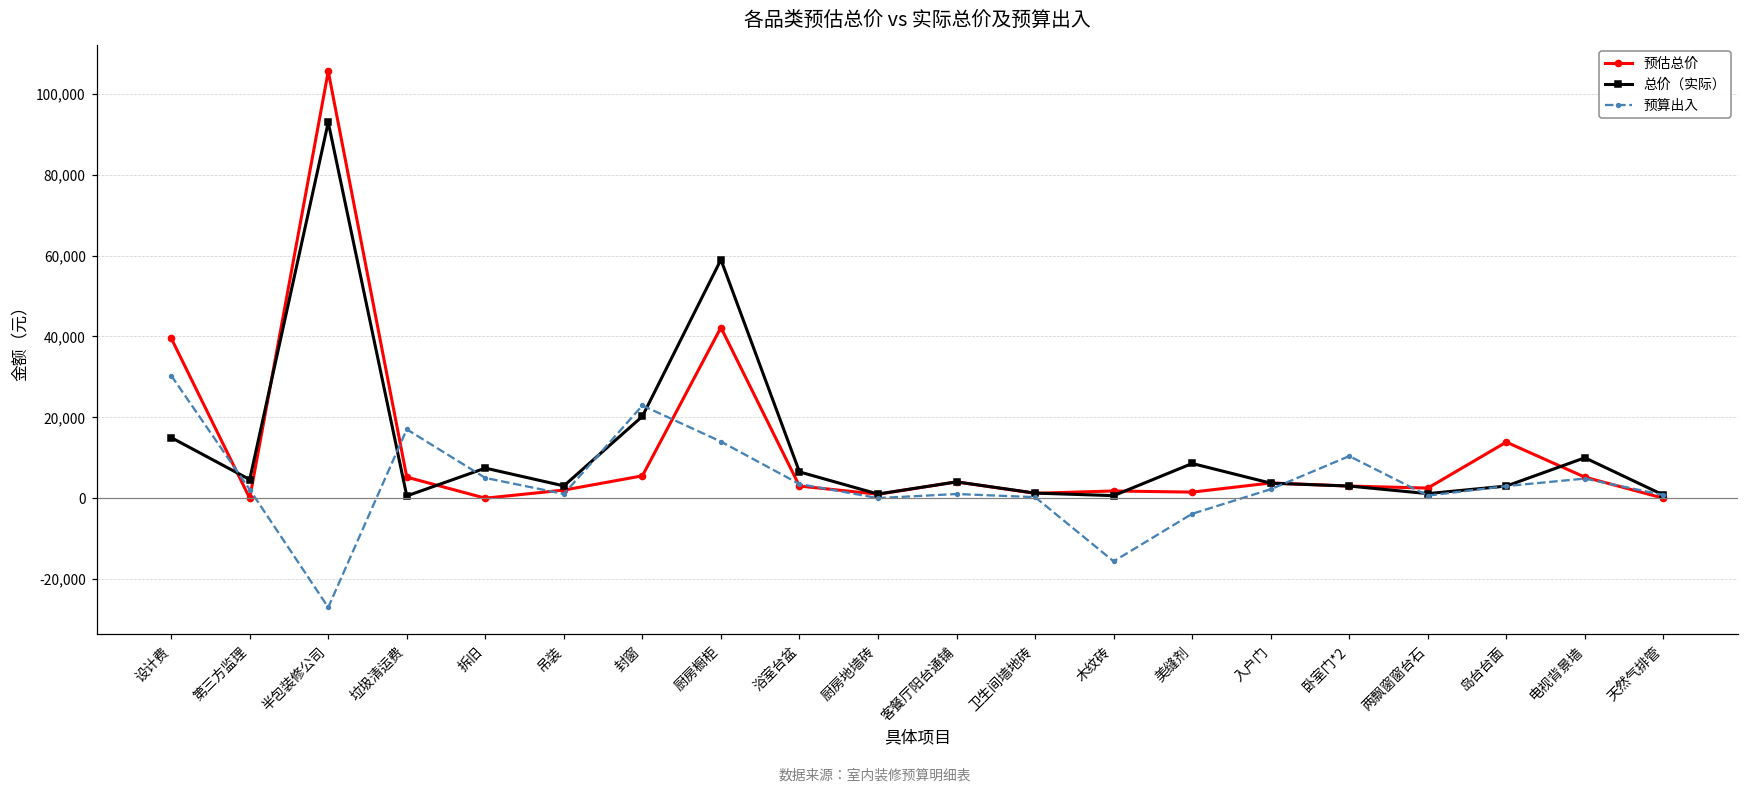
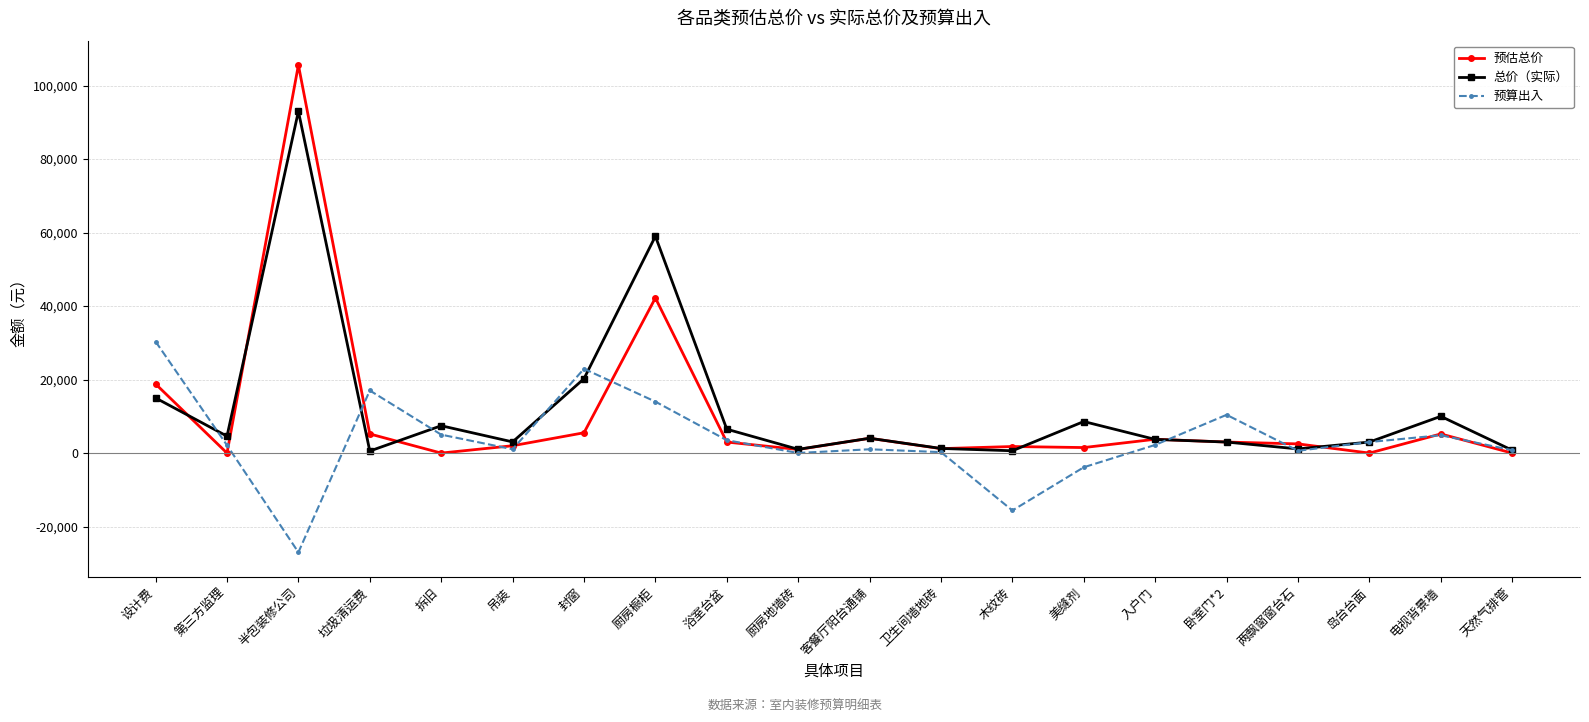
  {
    "预估总价": {
-     "设计费": "40,000",
+     "设计费": "19,000",
      "第三方监理": "0",
      "半包装修公司": "106,000",
      "垃圾清运费": "5,000",
      "拆旧": "0",
      "吊装": "2,000",
      "封窗": "6,000",
      "厨房橱柜": "42,000",
      "木纹砖": "2,000",
      "美缝剂": "2,000",
      "两飘窗窗台石": "3,000",
-     "岛台台面": "14,000",
+     "岛台台面": "0",
      "天然气排管": "0"
    },
    "总价（实际）": {
      "设计费": "15,000",
      "第三方监理": "5,000",
      "半包装修公司": "93,000",
      "垃圾清运费": "1,000",
      "拆旧": "7,000",
      "吊装": "3,000",
      "封窗": "20,000",
      "厨房橱柜": "59,000",
      "浴室台盆": "7,000",
      "木纹砖": "1,000",
      "美缝剂": "9,000",
      "电视背景墙": "10,000"
    },
    "预算出入": {
      "设计费": "30,000",
      "第三方监理": "2,000",
      "半包装修公司": "-27,000",
      "垃圾清运费": "17,000",
      "拆旧": "5,000",
      "吊装": "1,000",
      "封窗": "23,000",
      "厨房橱柜": "14,000",
      "厨房地墙砖": "0",
      "客餐厅阳台通铺": "1,000",
      "卫生间墙地砖": "0",
      "木纹砖": "-16,000",
      "美缝剂": "-4,000",
      "入户门": "2,000",
      "卧室门*2": "10,000"
    }
  }
